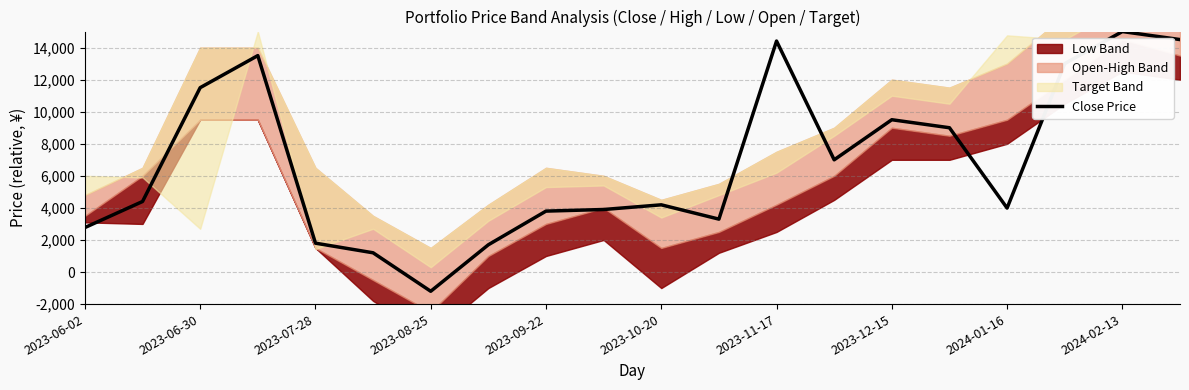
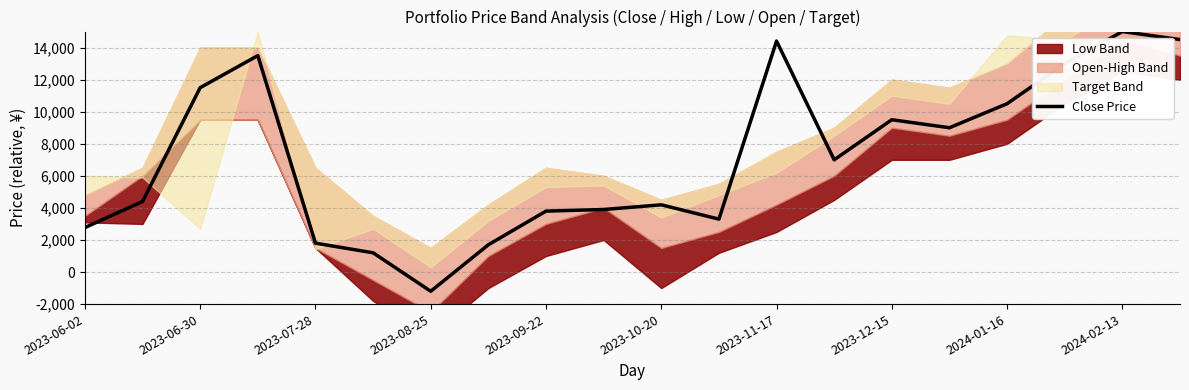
  {
    "Close Price": {
      "2023-06-02": "2,800",
      "2023-06-30": "11,500",
      "2023-07-28": "1,800",
      "2023-08-25": "-1,200",
      "2023-09-22": "3,800",
      "2023-10-20": "4,200",
      "2023-11-17": "14,400",
      "2023-12-15": "9,500",
-     "2024-01-16": "4,000",
+     "2024-01-16": "10,500",
      "2024-02-13": "15,000"
    },
    "Low Band": {
      "2023-06-30": "0",
      "2023-07-28": "0"
    },
    "Open-High Band": {
      "2023-06-02": "1,300",
      "2024-01-16": "3,500"
    },
    "Target Band": {
      "2023-06-02": "1,200",
      "2024-01-16": "1,800"
    }
  }
